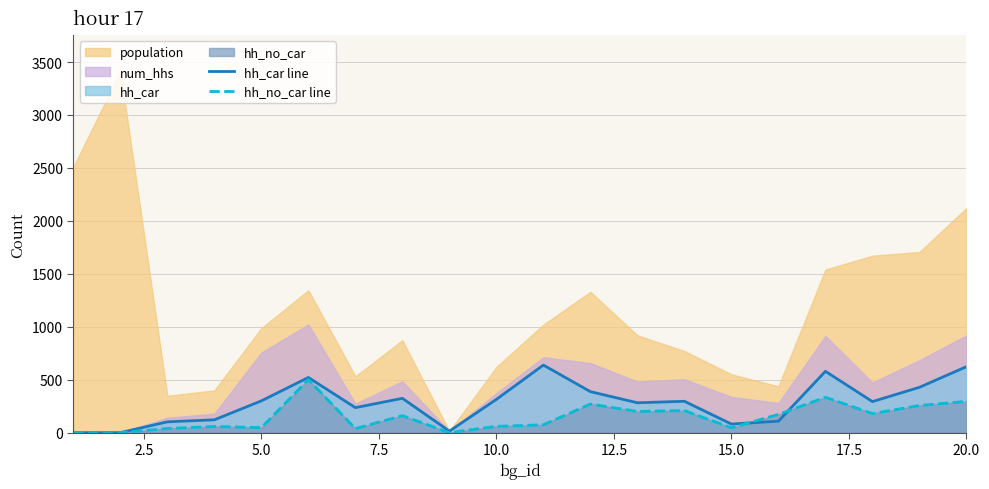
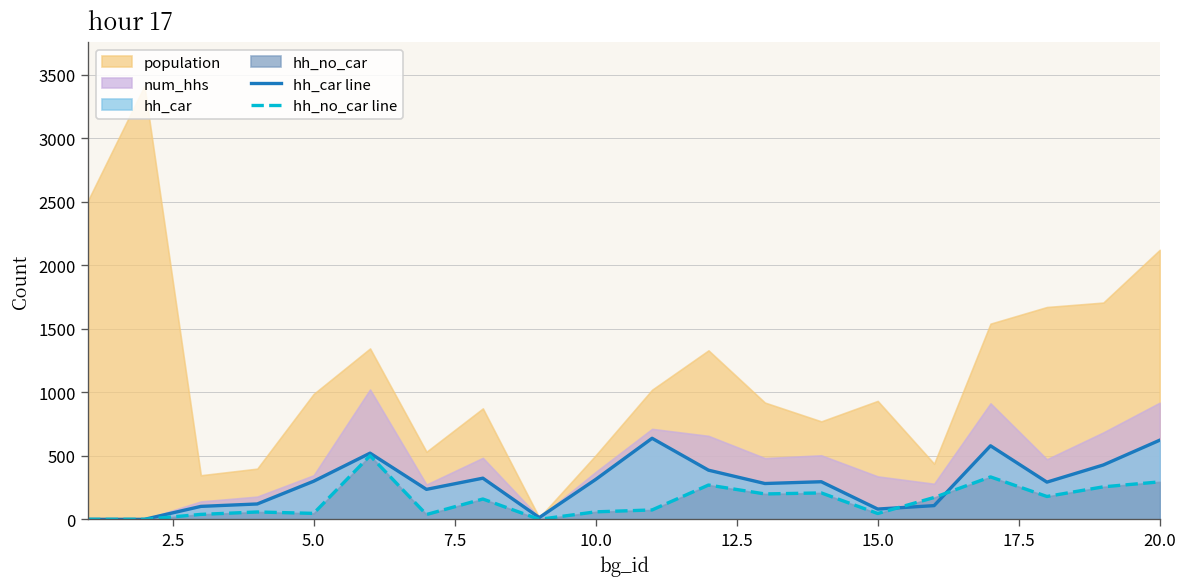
  {
    "population": {
      "5.0": 990,
-     "10.0": 620,
-     "15.0": 550,
+     "10.0": 500,
+     "15.0": 930,
      "20.0": 2120
    },
    "num_hhs": {
-     "5.0": 760,
+     "5.0": 350,
      "10.0": 370,
      "15.0": 340,
      "20.0": 920
    }
  }
